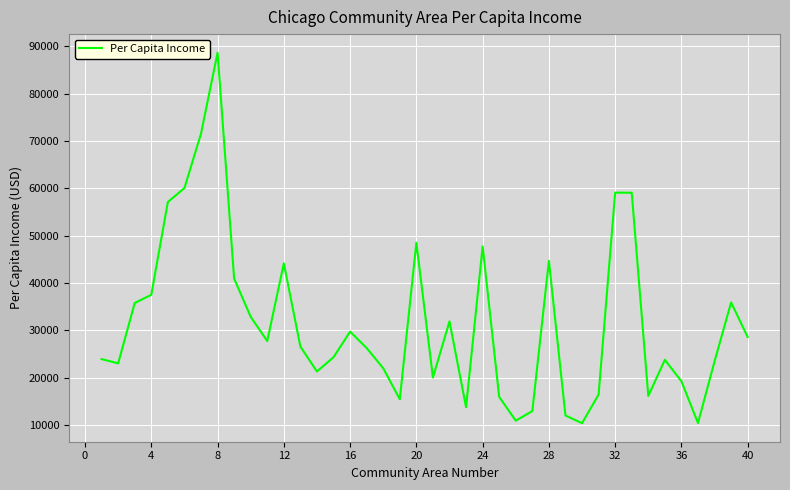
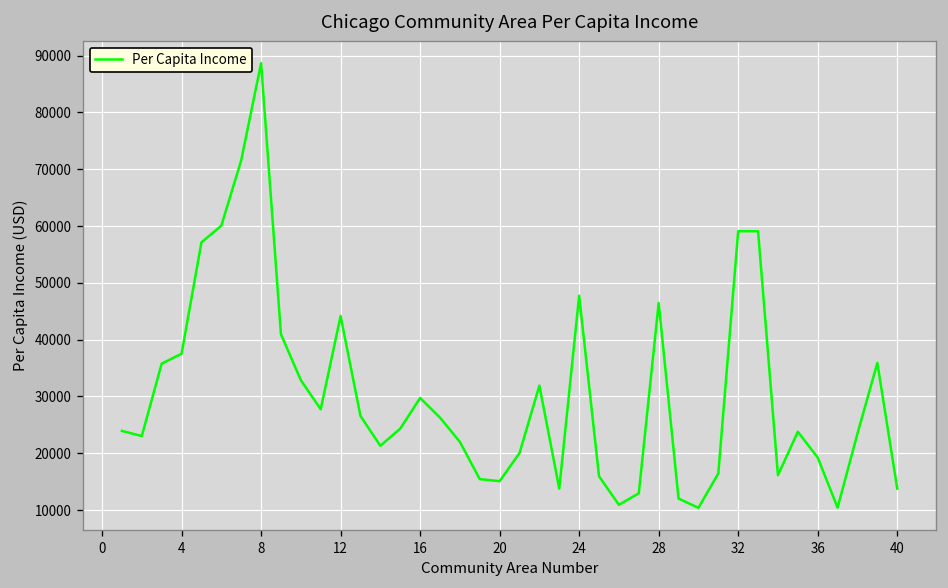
  {
    "4": 38000,
    "8": 89000,
    "12": 44000,
    "16": 30000,
-   "20": 49000,
+   "20": 15000,
    "24": 48000,
-   "28": 45000,
+   "28": 46000,
    "32": 59000,
    "36": 19000,
-   "40": 29000
+   "40": 14000
  }
